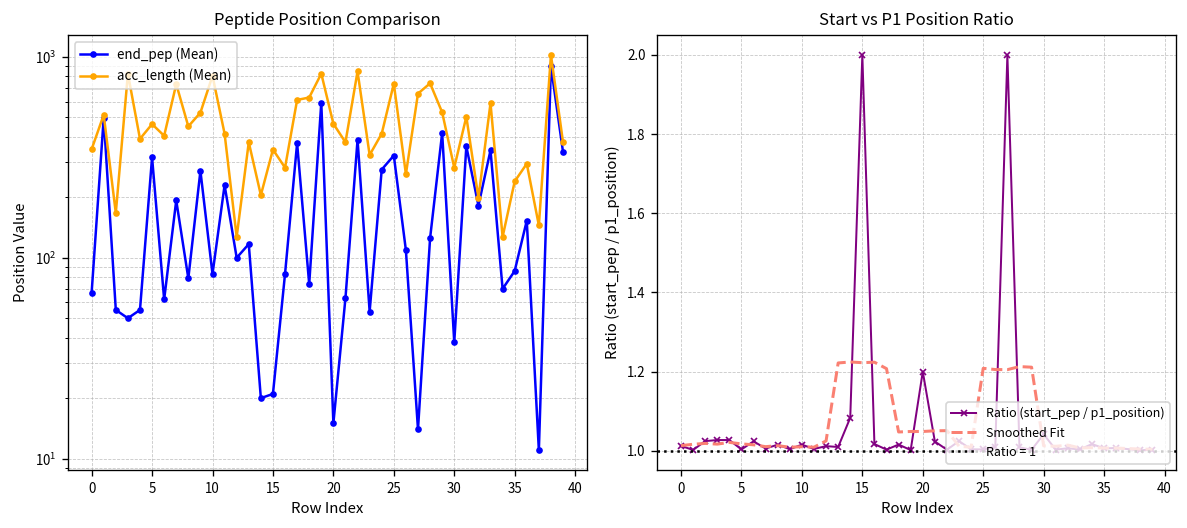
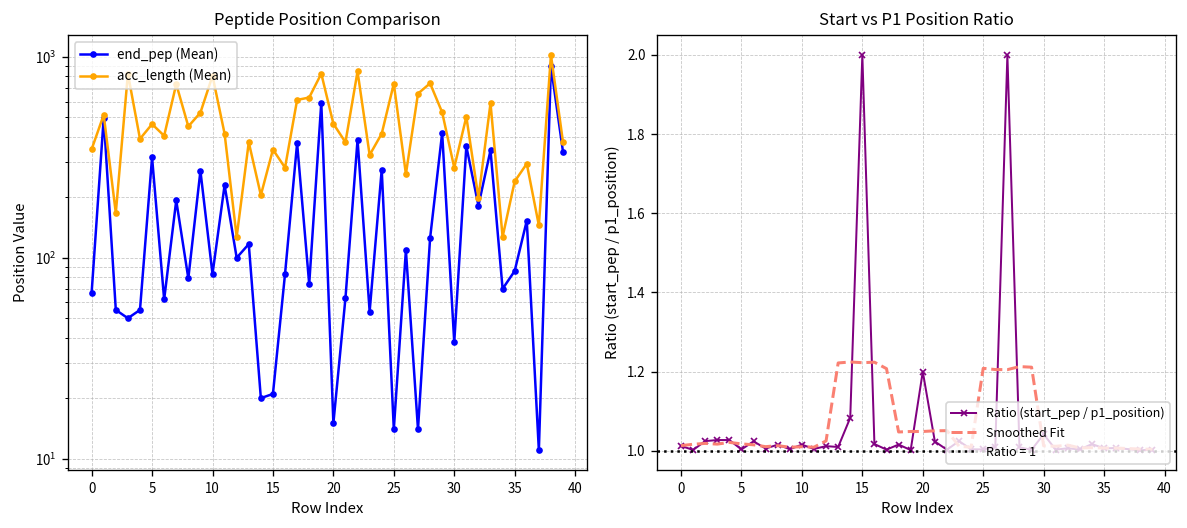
  {
    "Peptide Position Comparison": {
      "end_pep (Mean)": {
        "0": 67,
        "5": 320,
        "10": 80,
        "15": 21,
        "20": 15,
-       "25": 320,
+       "25": 14,
        "30": 38,
        "35": 90
      },
      "acc_length (Mean)": {
        "0": 350,
        "5": 460,
        "15": 350,
        "20": 470,
        "25": 700,
        "30": 280,
        "35": 240
      }
    },
    "Start vs P1 Position Ratio": {
      "Ratio (start_pep / p1_position)": {
        "5": 1.00,
        "15": 2.00,
        "20": 1.20
      },
      "Smoothed Fit": {
        "5": 1.02,
        "15": 1.22,
        "20": 1.05,
        "25": 1.21
      }
    }
  }
